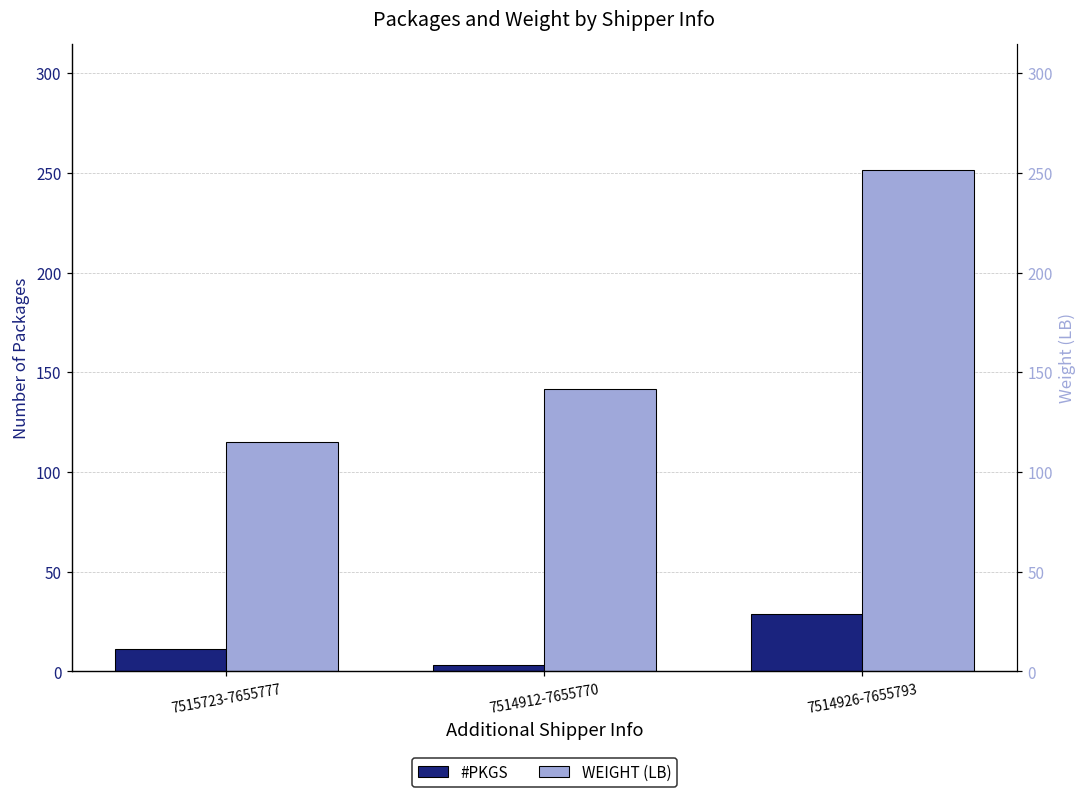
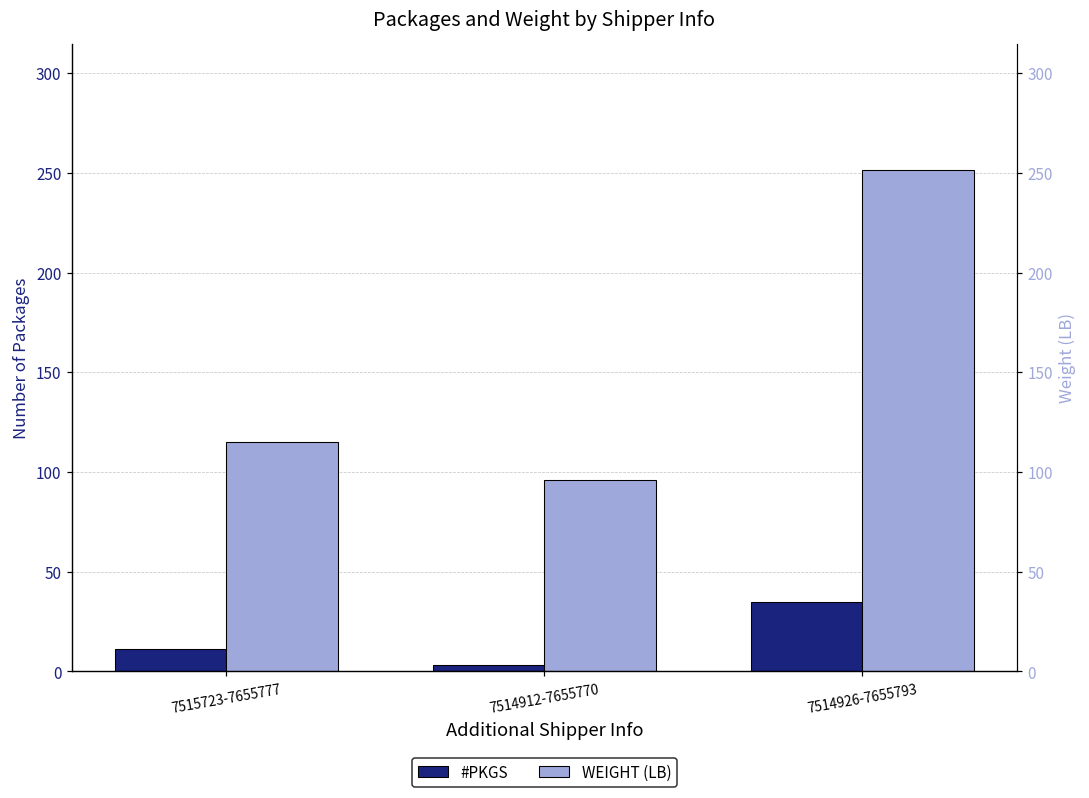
  {
    "#PKGS": {
      "7515723-7655777": 11,
      "7514912-7655770": 3,
-     "7514926-7655793": 29
+     "7514926-7655793": 35
    },
    "WEIGHT (LB)": {
      "7515723-7655777": 115,
-     "7514912-7655770": 142,
+     "7514912-7655770": 96,
      "7514926-7655793": 252
    }
  }
